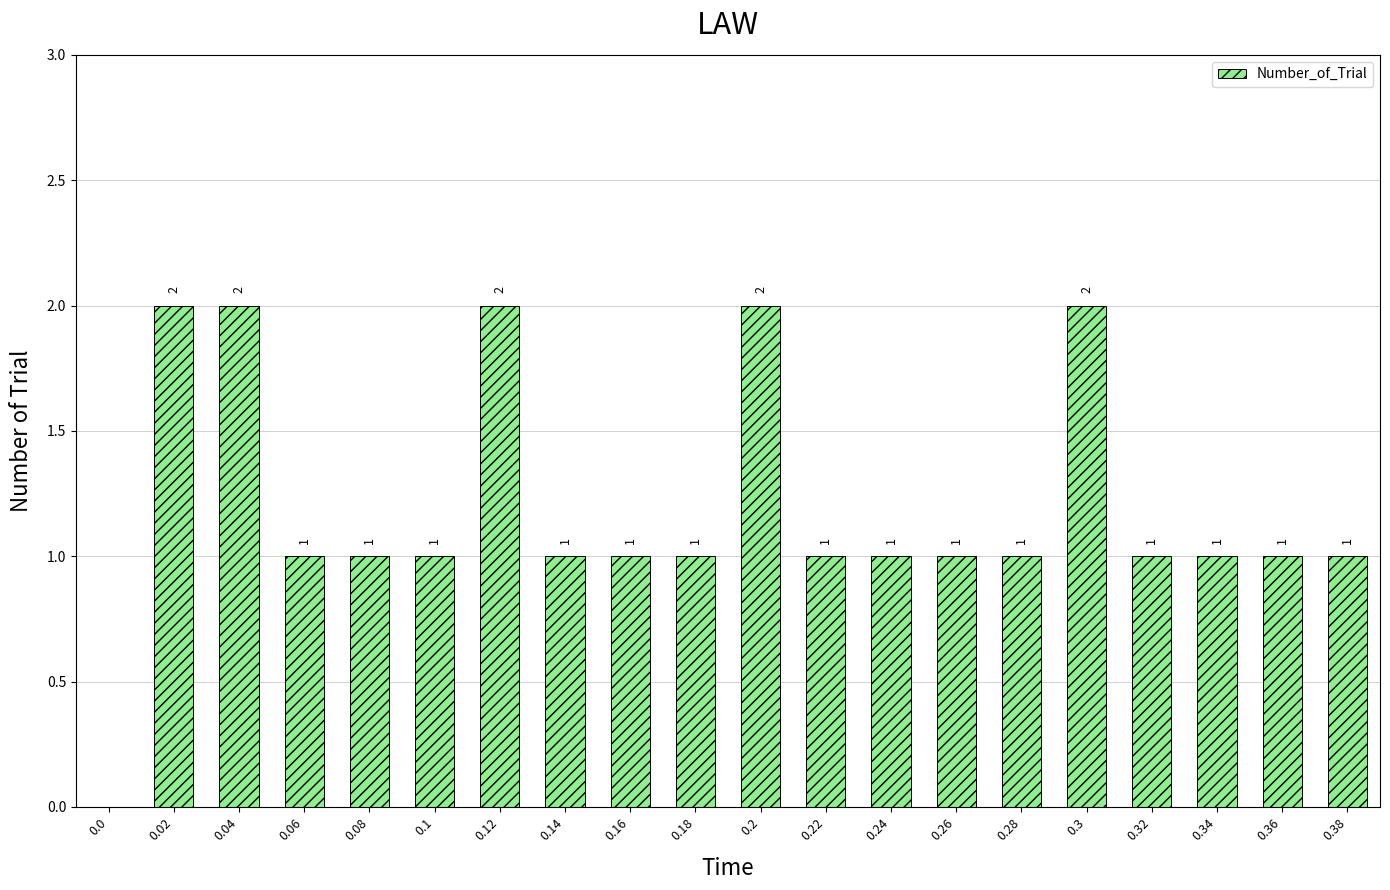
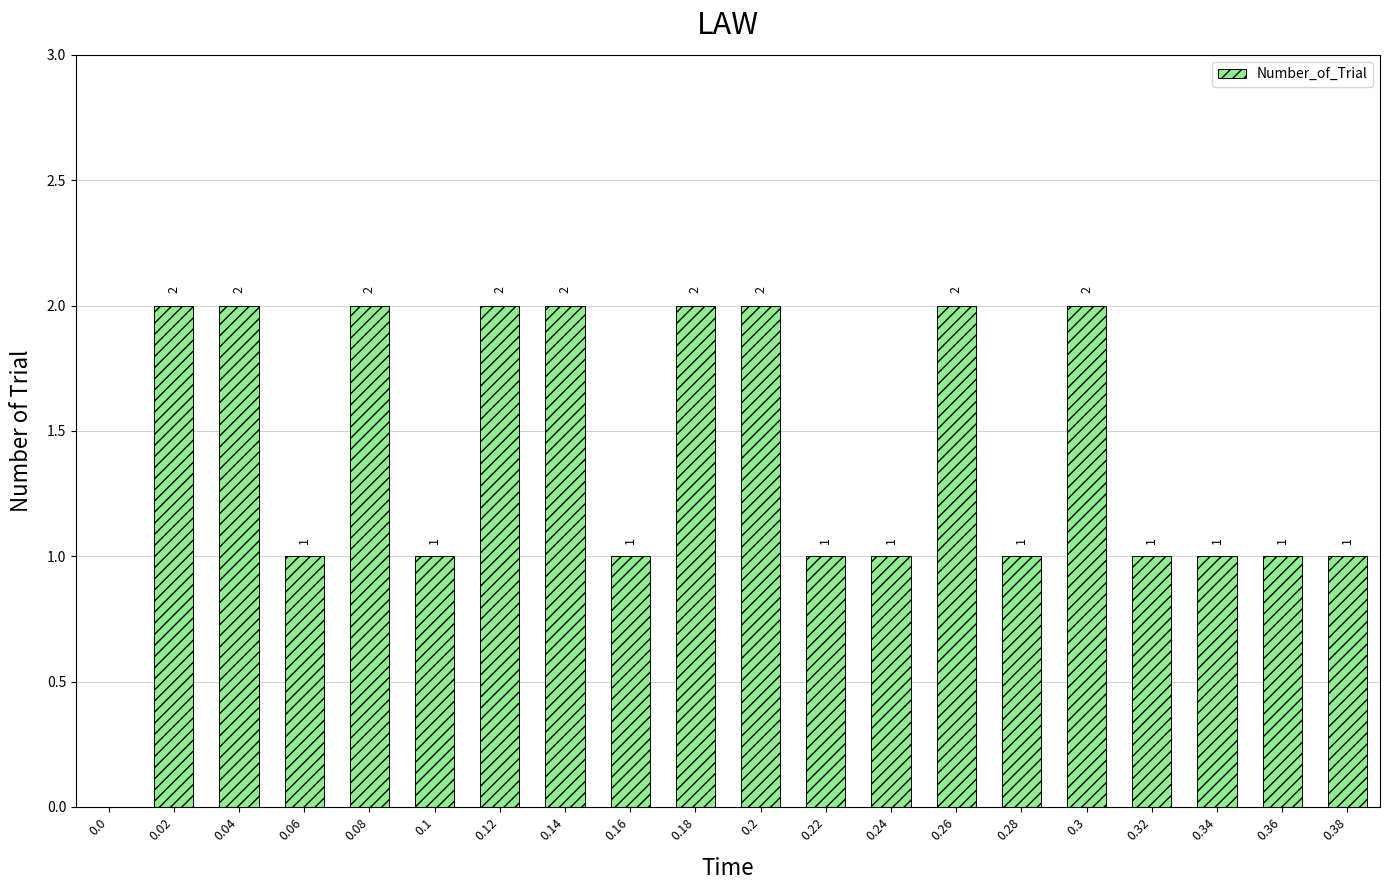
  {
    "0.02": 2,
    "0.04": 2,
    "0.06": 1,
-   "0.08": 1,
+   "0.08": 2,
    "0.1": 1,
    "0.12": 2,
-   "0.14": 1,
+   "0.14": 2,
    "0.16": 1,
-   "0.18": 1,
+   "0.18": 2,
    "0.2": 2,
    "0.22": 1,
    "0.24": 1,
-   "0.26": 1,
+   "0.26": 2,
    "0.28": 1,
    "0.3": 2,
    "0.32": 1,
    "0.34": 1,
    "0.36": 1,
    "0.38": 1
  }
